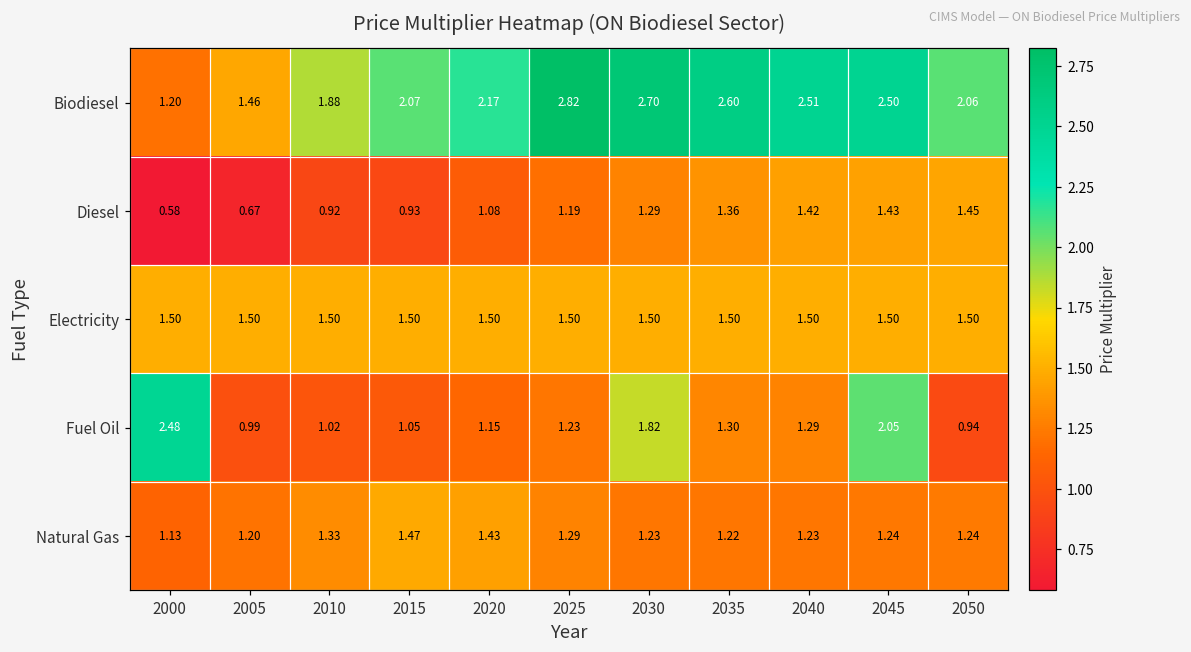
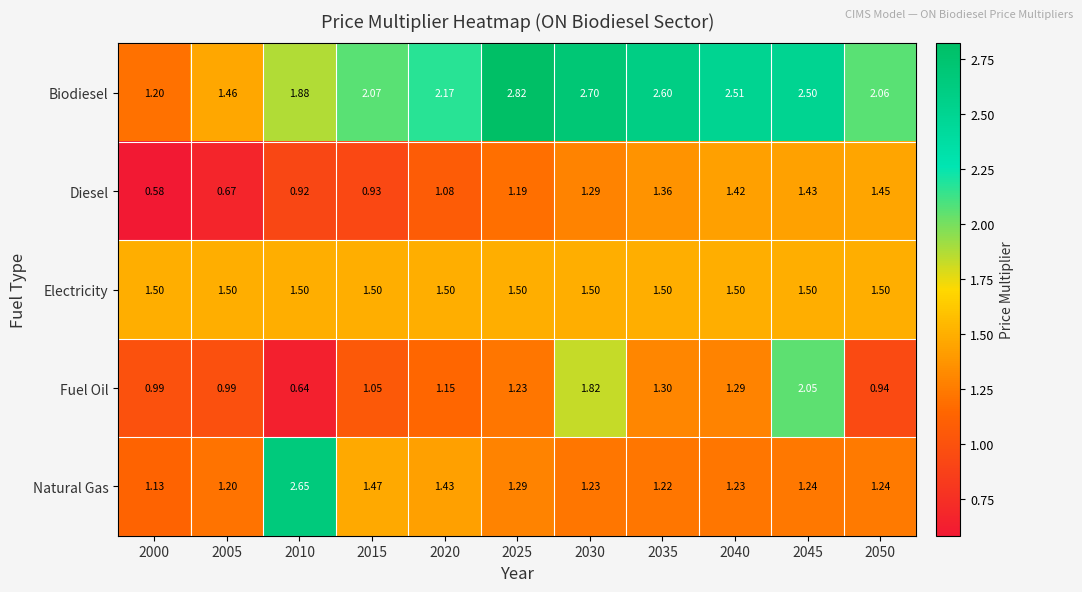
  {
    "Biodiesel": {
      "2000": 1.20,
      "2005": 1.46,
      "2010": 1.88,
      "2015": 2.07,
      "2020": 2.17,
      "2025": 2.82,
      "2030": 2.70,
      "2035": 2.60,
      "2040": 2.51,
      "2045": 2.50,
      "2050": 2.06
    },
    "Diesel": {
      "2000": 0.58,
      "2005": 0.67,
      "2010": 0.92,
      "2015": 0.93,
      "2020": 1.08,
      "2025": 1.19,
      "2030": 1.29,
      "2035": 1.36,
      "2040": 1.42,
      "2045": 1.43,
      "2050": 1.45
    },
    "Electricity": {
      "2000": 1.50,
      "2005": 1.50,
      "2010": 1.50,
      "2015": 1.50,
      "2020": 1.50,
      "2025": 1.50,
      "2030": 1.50,
      "2035": 1.50,
      "2040": 1.50,
      "2045": 1.50,
      "2050": 1.50
    },
    "Fuel Oil": {
-     "2000": 2.48,
+     "2000": 0.99,
      "2005": 0.99,
-     "2010": 1.02,
+     "2010": 0.64,
      "2015": 1.05,
      "2020": 1.15,
      "2025": 1.23,
      "2030": 1.82,
      "2035": 1.30,
      "2040": 1.29,
      "2045": 2.05,
      "2050": 0.94
    },
    "Natural Gas": {
      "2000": 1.13,
      "2005": 1.20,
-     "2010": 1.33,
+     "2010": 2.65,
      "2015": 1.47,
      "2020": 1.43,
      "2025": 1.29,
      "2030": 1.23,
      "2035": 1.22,
      "2040": 1.23,
      "2045": 1.24,
      "2050": 1.24
    }
  }
